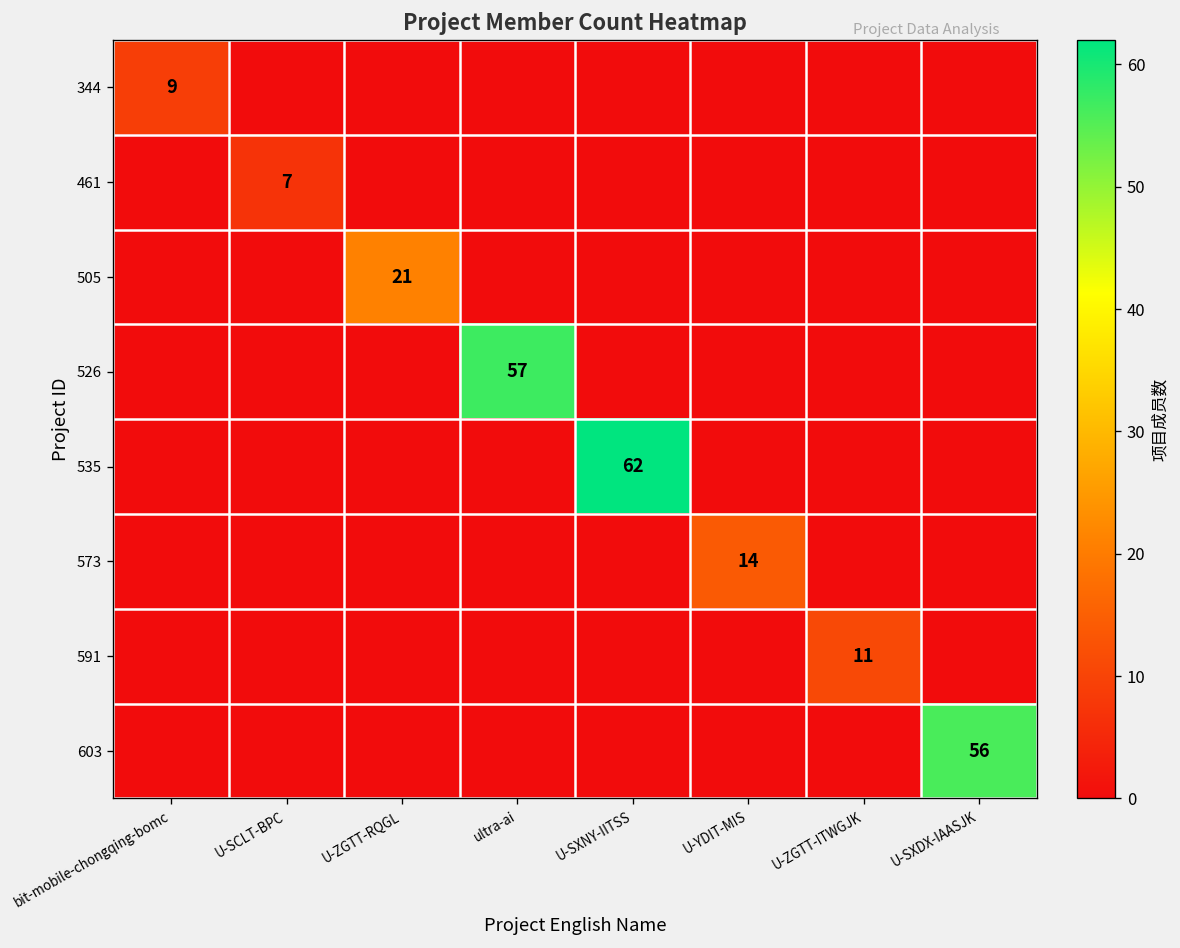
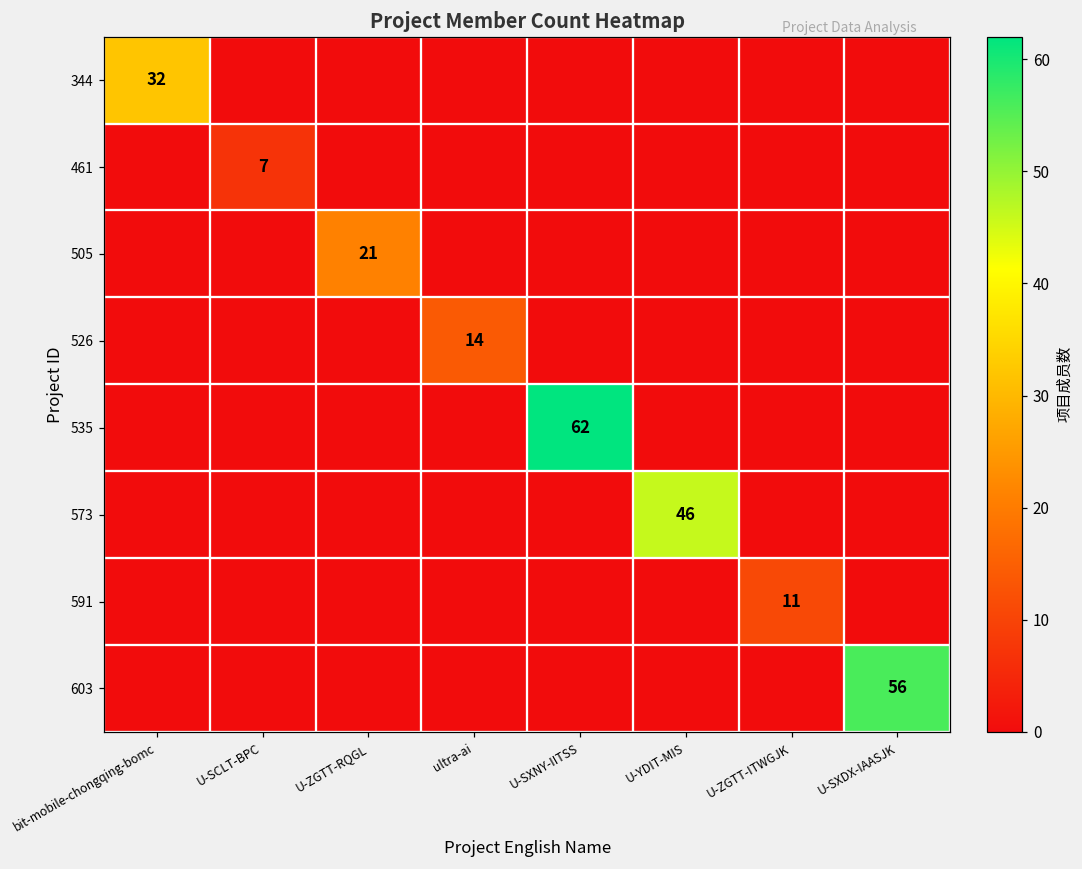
  {
    "344": {
-     "bit-mobile-chongqing-bomc": 9
+     "bit-mobile-chongqing-bomc": 32
    },
    "461": {
      "U-SCLT-BPC": 7
    },
    "505": {
      "U-ZGTT-RQGL": 21
    },
    "526": {
-     "ultra-ai": 57
+     "ultra-ai": 14
    },
    "535": {
      "U-SXNY-IITSS": 62
    },
    "573": {
-     "U-YDIT-MIS": 14
+     "U-YDIT-MIS": 46
    },
    "591": {
      "U-ZGTT-ITWGJK": 11
    },
    "603": {
      "U-SXDX-IAASJK": 56
    }
  }
